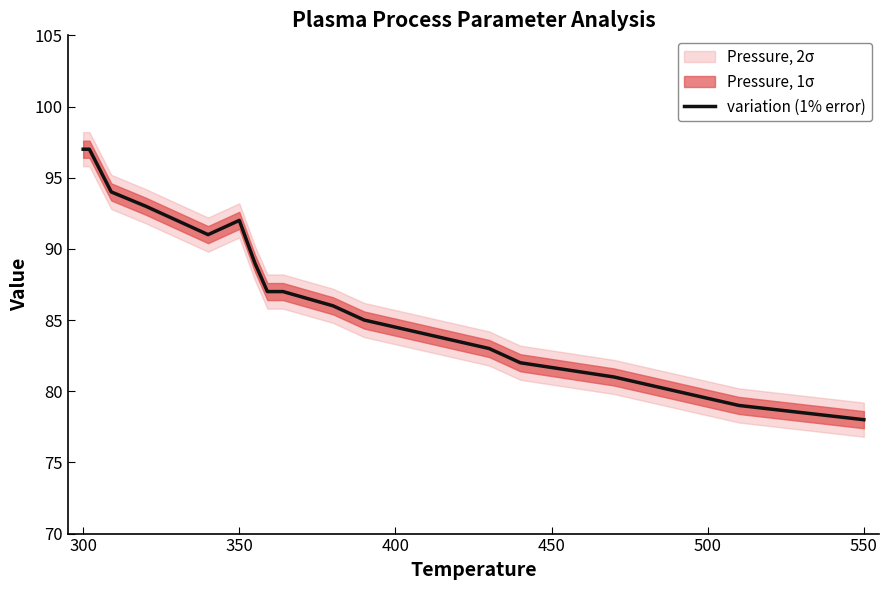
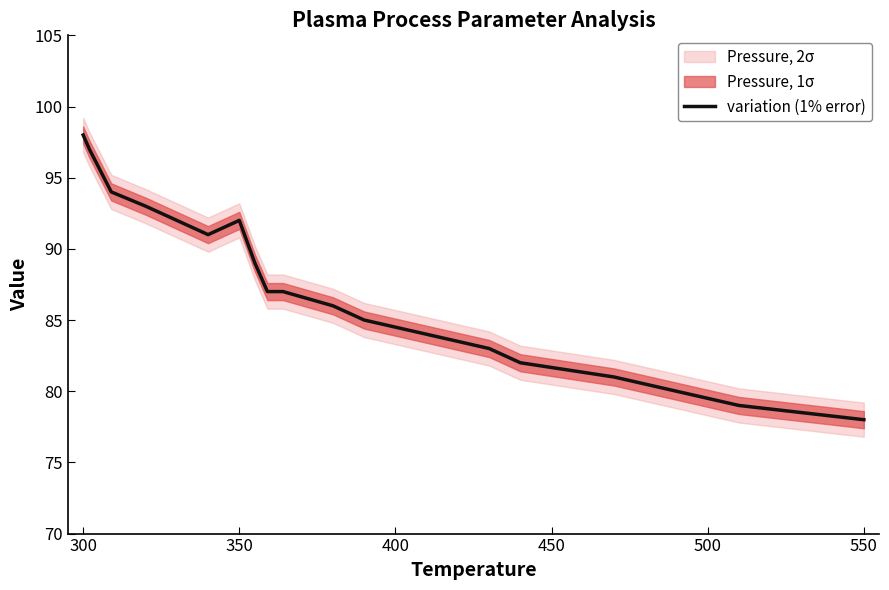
  {
    "variation (1% error)": {
-     "300": 97,
+     "300": 98,
      "350": 92,
      "550": 78
    }
  }
